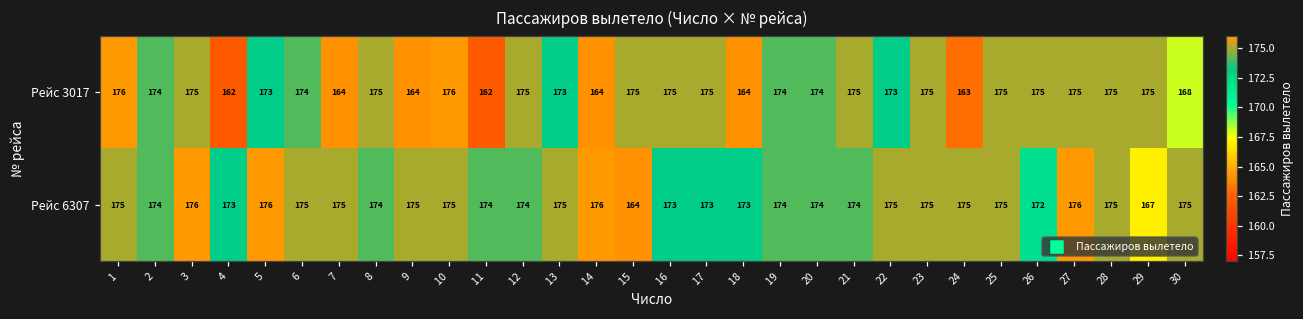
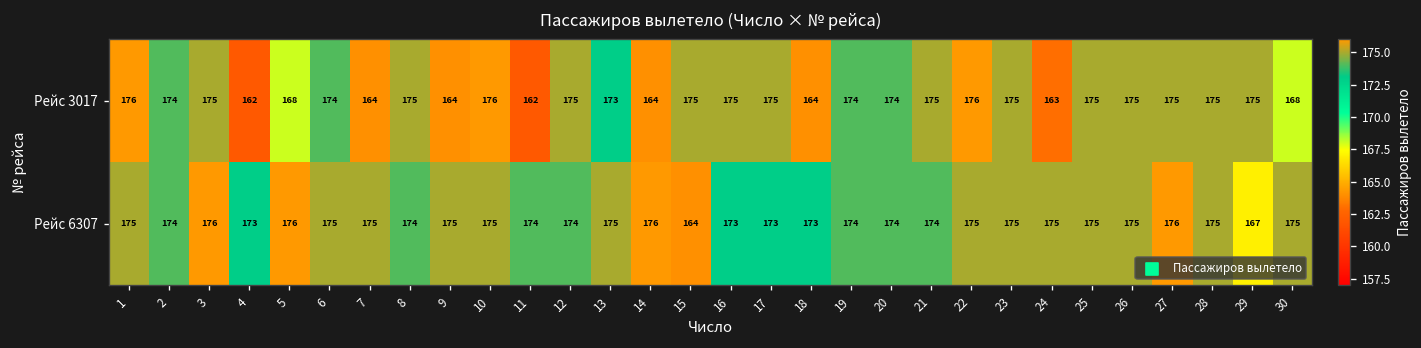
  {
    "Рейс 3017": {
      "1": 176,
      "2": 174,
      "3": 175,
      "4": 162,
-     "5": 173,
+     "5": 168,
      "6": 174,
      "7": 164,
      "8": 175,
      "9": 164,
      "10": 176,
      "11": 162,
      "12": 175,
      "13": 173,
      "14": 164,
      "15": 175,
      "16": 175,
      "17": 175,
      "18": 164,
      "19": 174,
      "20": 174,
      "21": 175,
-     "22": 173,
+     "22": 176,
      "23": 175,
      "24": 163,
      "25": 175,
      "26": 175,
      "27": 175,
      "28": 175,
      "29": 175,
      "30": 168
    },
    "Рейс 6307": {
      "1": 175,
      "2": 174,
      "3": 176,
      "4": 173,
      "5": 176,
      "6": 175,
      "7": 175,
      "8": 174,
      "9": 175,
      "10": 175,
      "11": 174,
      "12": 174,
      "13": 175,
      "14": 176,
      "15": 164,
      "16": 173,
      "17": 173,
      "18": 173,
      "19": 174,
      "20": 174,
      "21": 174,
      "22": 175,
      "23": 175,
      "24": 175,
      "25": 175,
-     "26": 172,
+     "26": 175,
      "27": 176,
      "28": 175,
      "29": 167,
      "30": 175
    }
  }
